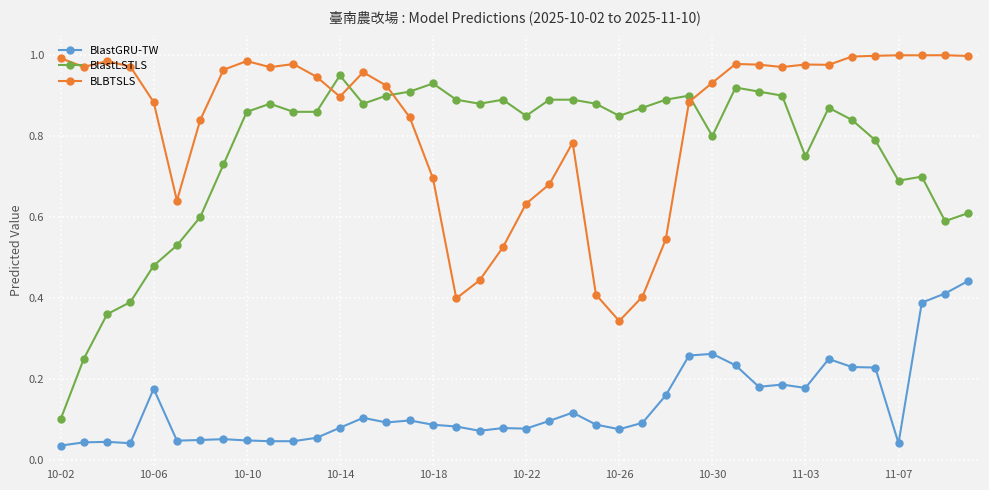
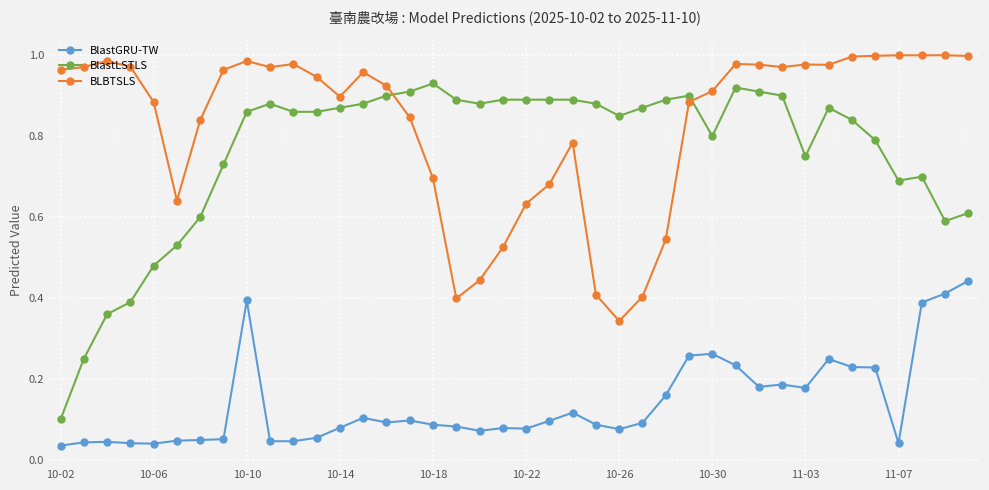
  {
    "BlastGRU-TW": {
      "10-02": 0.04,
-     "10-06": 0.18,
-     "10-10": 0.05,
+     "10-06": 0.04,
+     "10-10": 0.39,
      "10-14": 0.08,
      "10-18": 0.09,
      "10-22": 0.08,
      "10-26": 0.08,
      "10-30": 0.26,
      "11-03": 0.18,
      "11-07": 0.04
    },
    "BlastLSTLS": {
      "10-02": 0.10,
      "10-06": 0.48,
      "10-10": 0.86,
-     "10-14": 0.95,
+     "10-14": 0.87,
      "10-18": 0.93,
-     "10-22": 0.85,
+     "10-22": 0.89,
      "10-26": 0.85,
      "10-30": 0.80,
      "11-03": 0.75,
      "11-07": 0.69
    },
    "BLBTSLS": {
-     "10-02": 0.99,
+     "10-02": 0.96,
      "10-06": 0.88,
      "10-10": 0.99,
      "10-14": 0.90,
      "10-18": 0.70,
      "10-22": 0.63,
      "10-26": 0.34,
-     "10-30": 0.93,
+     "10-30": 0.91,
      "11-03": 0.98,
      "11-07": 1.00
    }
  }
